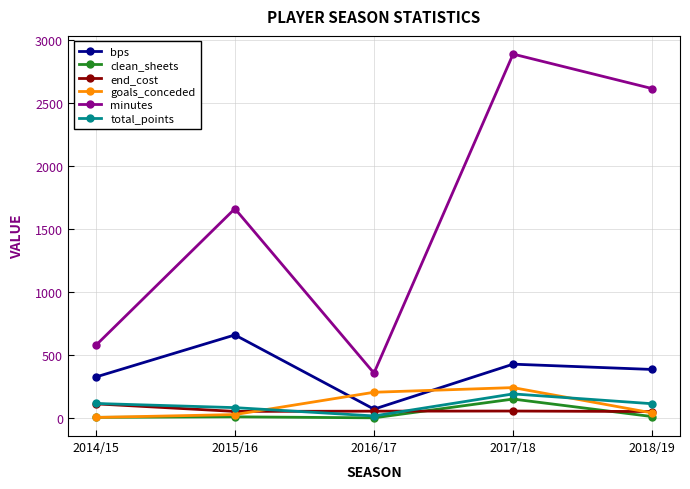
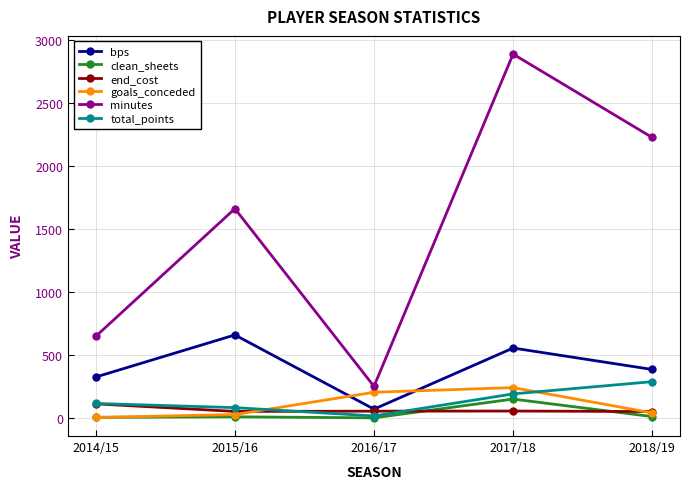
  {
    "bps": {
      "2014/15": 320,
      "2015/16": 660,
-     "2017/18": 430,
+     "2017/18": 550,
      "2018/19": 380
    },
    "clean_sheets": {
      "2017/18": 150,
      "2018/19": 10
    },
    "end_cost": {
      "2015/16": 50,
      "2017/18": 50
    },
    "goals_conceded": {
      "2016/17": 200,
      "2017/18": 240
    },
    "minutes": {
-     "2014/15": 580,
+     "2014/15": 650,
      "2015/16": 1660,
-     "2016/17": 360,
+     "2016/17": 250,
      "2017/18": 2890,
-     "2018/19": 2610
+     "2018/19": 2230
    },
    "total_points": {
      "2015/16": 80,
      "2017/18": 190,
-     "2018/19": 110
+     "2018/19": 290
    }
  }
